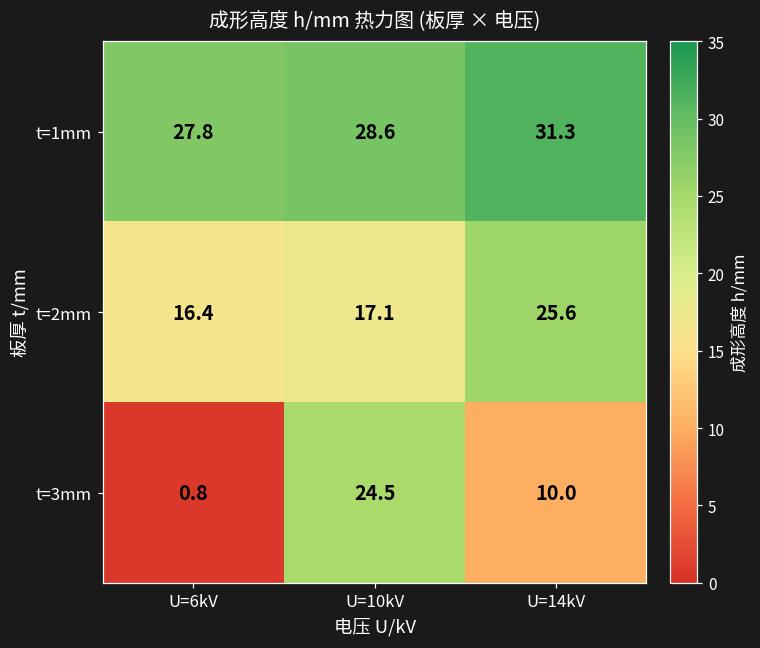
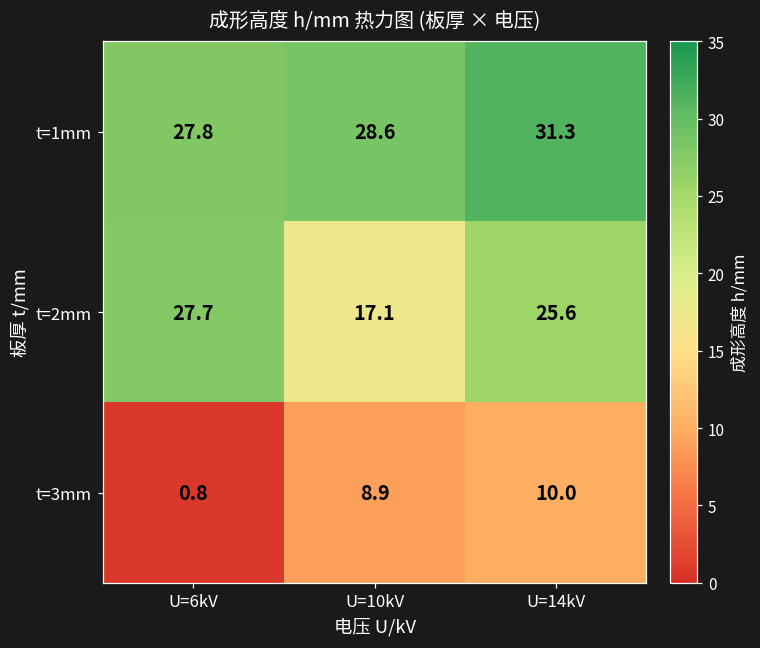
  {
    "t=1mm": {
      "U=6kV": 27.8,
      "U=10kV": 28.6,
      "U=14kV": 31.3
    },
    "t=2mm": {
-     "U=6kV": 16.4,
+     "U=6kV": 27.7,
      "U=10kV": 17.1,
      "U=14kV": 25.6
    },
    "t=3mm": {
      "U=6kV": 0.8,
-     "U=10kV": 24.5,
+     "U=10kV": 8.9,
      "U=14kV": 10.0
    }
  }
